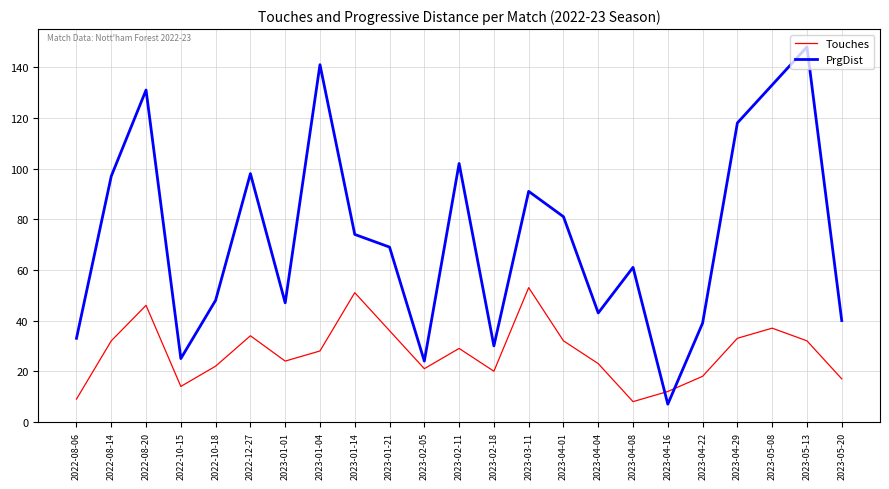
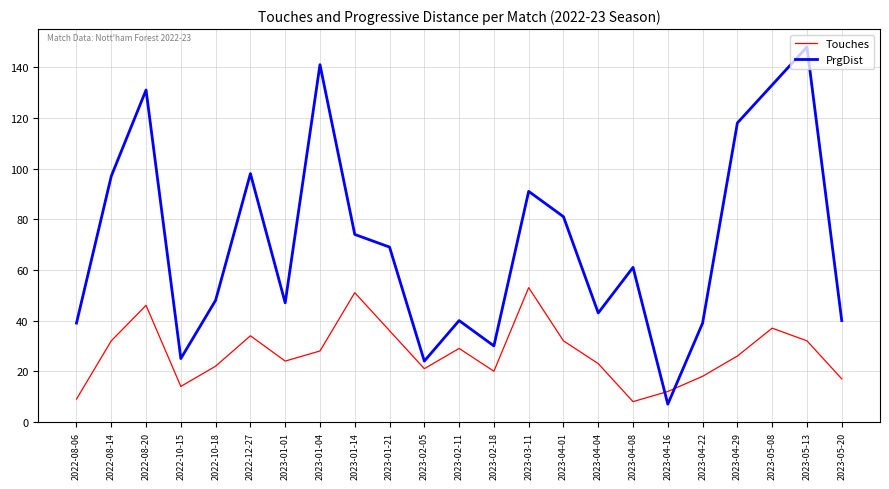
  {
    "Touches": {
      "2022-08-06": 9,
      "2022-08-14": 32,
      "2022-08-20": 46,
      "2022-10-15": 14,
      "2022-10-18": 22,
      "2022-12-27": 34,
      "2023-01-01": 24,
      "2023-01-04": 28,
      "2023-01-14": 51,
      "2023-01-21": 36,
      "2023-02-05": 21,
      "2023-02-11": 29,
      "2023-02-18": 20,
      "2023-03-11": 53,
      "2023-04-01": 32,
      "2023-04-04": 23,
      "2023-04-08": 8,
      "2023-04-16": 12,
      "2023-04-22": 18,
-     "2023-04-29": 33,
+     "2023-04-29": 26,
      "2023-05-08": 37,
      "2023-05-13": 32,
      "2023-05-20": 17
    },
    "PrgDist": {
-     "2022-08-06": 33,
+     "2022-08-06": 39,
      "2022-08-14": 97,
      "2022-08-20": 131,
      "2022-10-15": 25,
      "2022-10-18": 48,
      "2022-12-27": 98,
      "2023-01-01": 47,
      "2023-01-04": 141,
      "2023-01-14": 74,
      "2023-01-21": 69,
      "2023-02-05": 24,
-     "2023-02-11": 102,
+     "2023-02-11": 40,
      "2023-02-18": 30,
      "2023-03-11": 91,
      "2023-04-01": 81,
      "2023-04-04": 43,
      "2023-04-08": 61,
      "2023-04-16": 7,
      "2023-04-22": 39,
      "2023-04-29": 118,
      "2023-05-08": 133,
      "2023-05-20": 40
    }
  }
